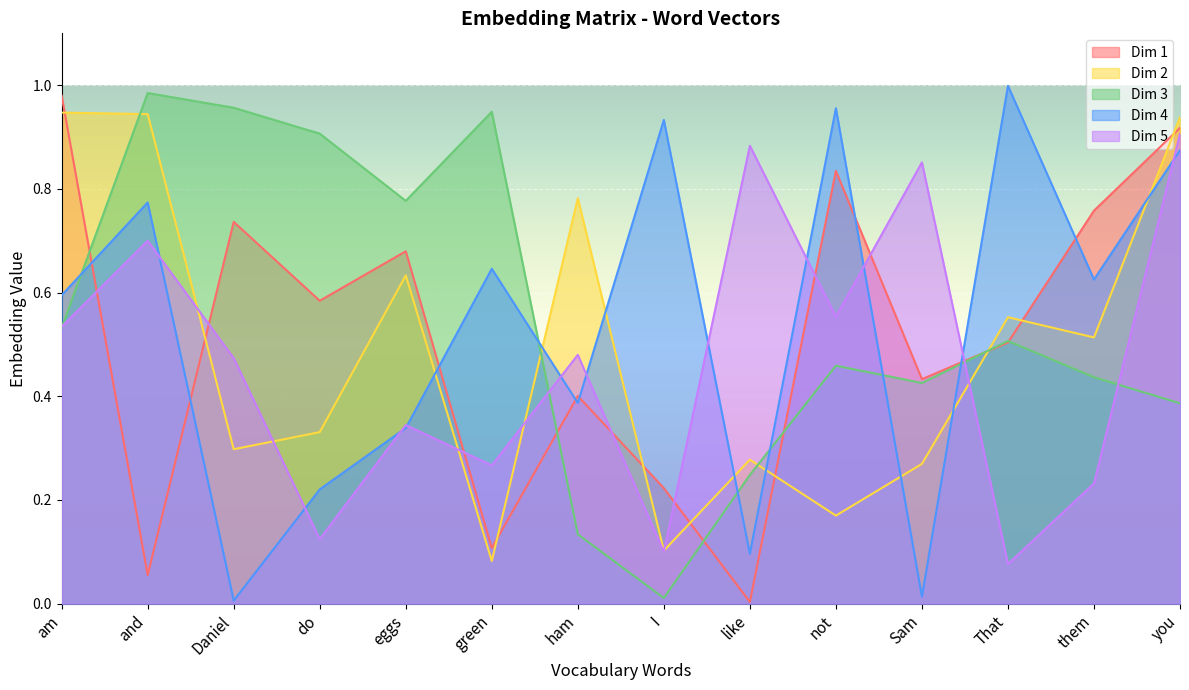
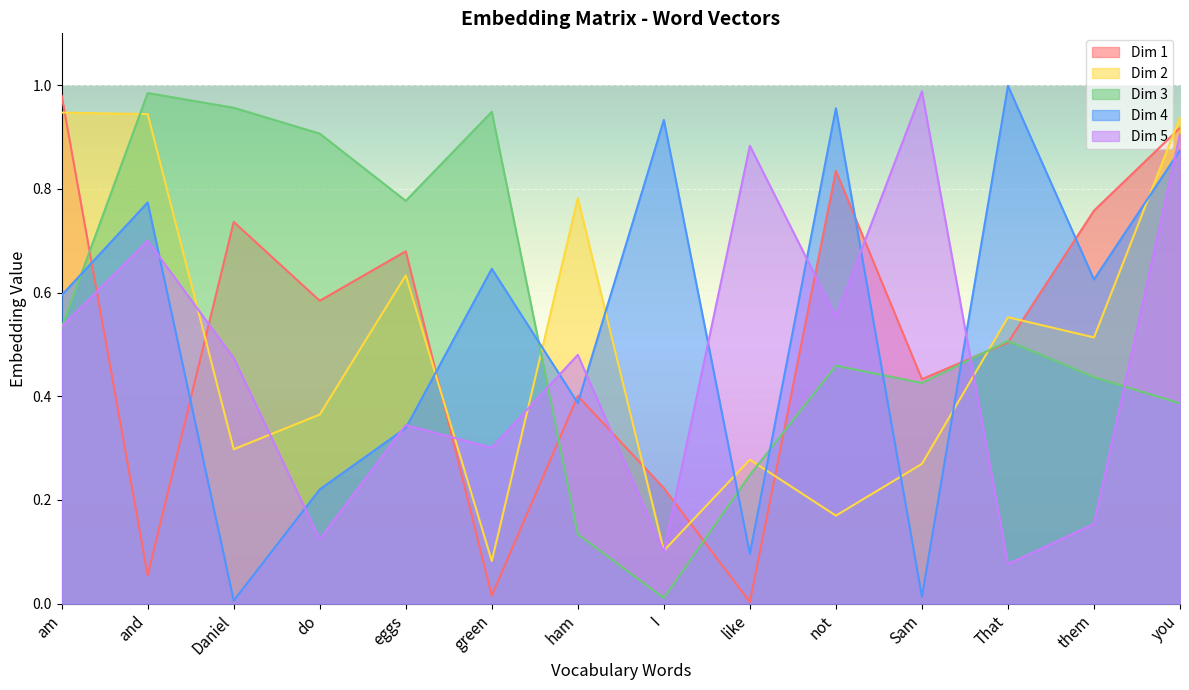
  {
    "Dim 1": {
      "am": 0.98,
      "and": 0.05,
      "Daniel": 0.74,
      "do": 0.58,
      "eggs": 0.68,
-     "green": 0.11,
+     "green": 0.02,
      "ham": 0.40,
      "I": 0.22,
      "like": 0.00,
      "not": 0.83,
      "Sam": 0.43,
      "them": 0.76,
      "you": 0.92
    },
    "Dim 2": {
      "am": 0.95,
      "and": 0.94,
      "Daniel": 0.30,
-     "do": 0.33,
+     "do": 0.36,
      "eggs": 0.63,
      "green": 0.08,
      "ham": 0.78,
      "like": 0.28,
      "not": 0.17,
      "Sam": 0.27,
      "That": 0.55,
      "them": 0.51,
      "you": 0.94
    },
    "Dim 3": {
      "and": 0.98,
      "Daniel": 0.96,
      "do": 0.91,
      "eggs": 0.78,
      "green": 0.95,
      "ham": 0.13,
      "I": 0.01,
      "like": 0.25,
      "not": 0.46,
      "Sam": 0.43,
      "them": 0.44,
      "you": 0.39
    },
    "Dim 4": {
      "am": 0.59,
      "and": 0.77,
      "Daniel": 0.01,
      "do": 0.22,
      "eggs": 0.34,
      "green": 0.65,
      "ham": 0.39,
      "I": 0.93,
      "like": 0.10,
      "not": 0.96,
      "Sam": 0.01,
      "That": 1.00,
      "them": 0.63,
      "you": 0.87
    },
    "Dim 5": {
      "and": 0.70,
      "Daniel": 0.47,
      "do": 0.12,
      "eggs": 0.34,
-     "green": 0.27,
+     "green": 0.30,
      "ham": 0.48,
      "like": 0.88,
      "not": 0.55,
-     "Sam": 0.85,
+     "Sam": 0.99,
      "That": 0.08,
-     "them": 0.23,
+     "them": 0.15,
      "you": 0.91
    }
  }
